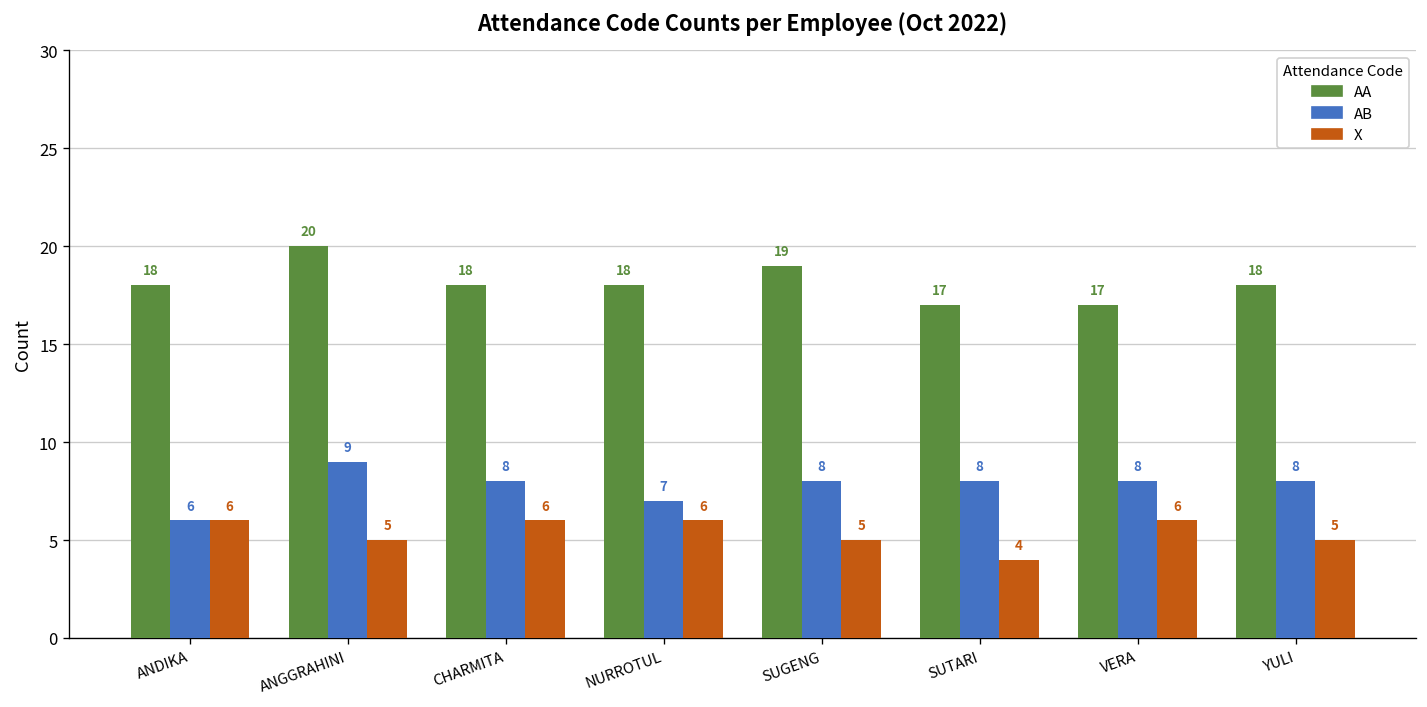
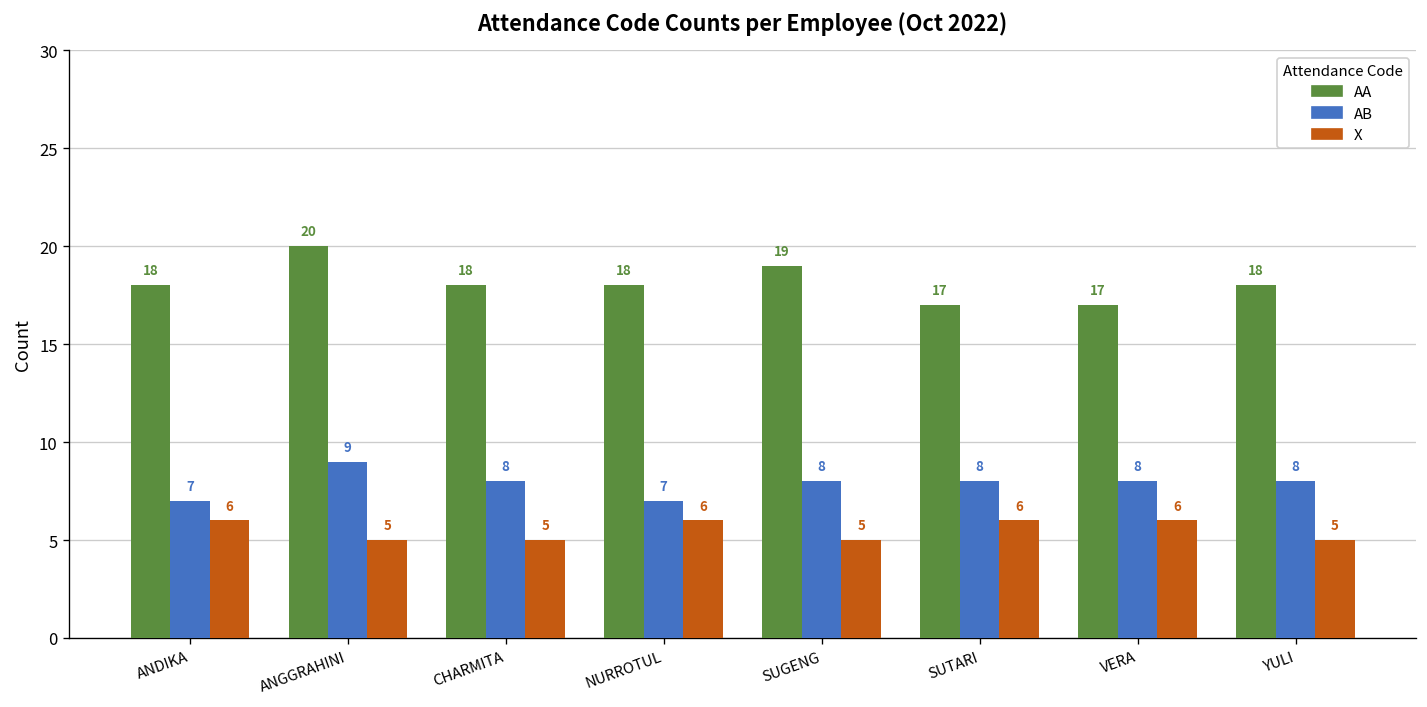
  {
    "AA": {
      "ANDIKA": 18,
      "ANGGRAHINI": 20,
      "CHARMITA": 18,
      "NURROTUL": 18,
      "SUGENG": 19,
      "SUTARI": 17,
      "VERA": 17,
      "YULI": 18
    },
    "AB": {
-     "ANDIKA": 6,
+     "ANDIKA": 7,
      "ANGGRAHINI": 9,
      "CHARMITA": 8,
      "NURROTUL": 7,
      "SUGENG": 8,
      "SUTARI": 8,
      "VERA": 8,
      "YULI": 8
    },
    "X": {
      "ANDIKA": 6,
      "ANGGRAHINI": 5,
-     "CHARMITA": 6,
+     "CHARMITA": 5,
      "NURROTUL": 6,
      "SUGENG": 5,
-     "SUTARI": 4,
+     "SUTARI": 6,
      "VERA": 6,
      "YULI": 5
    }
  }
